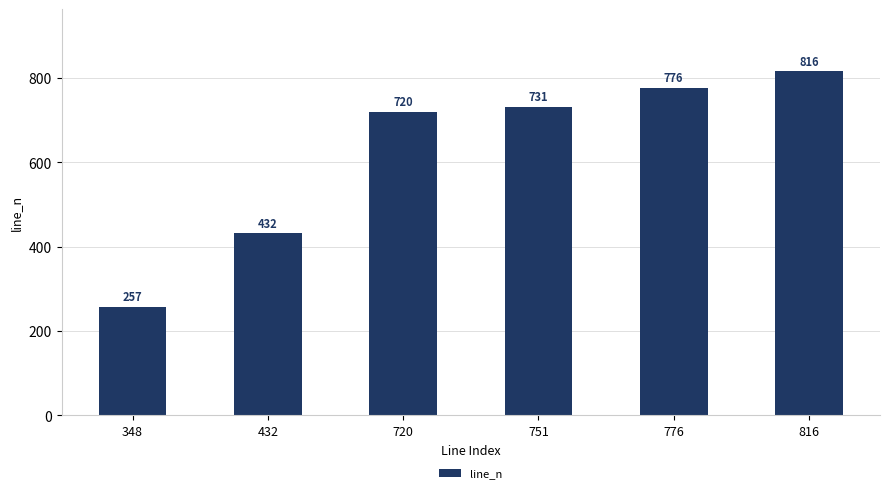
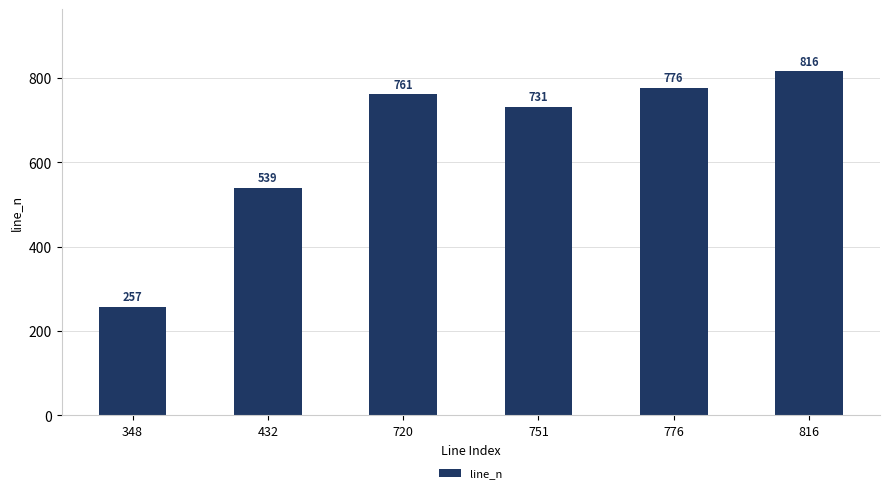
  {
    "348": 257,
-   "432": 432,
-   "720": 720,
+   "432": 539,
+   "720": 761,
    "751": 731,
    "776": 776,
    "816": 816
  }
